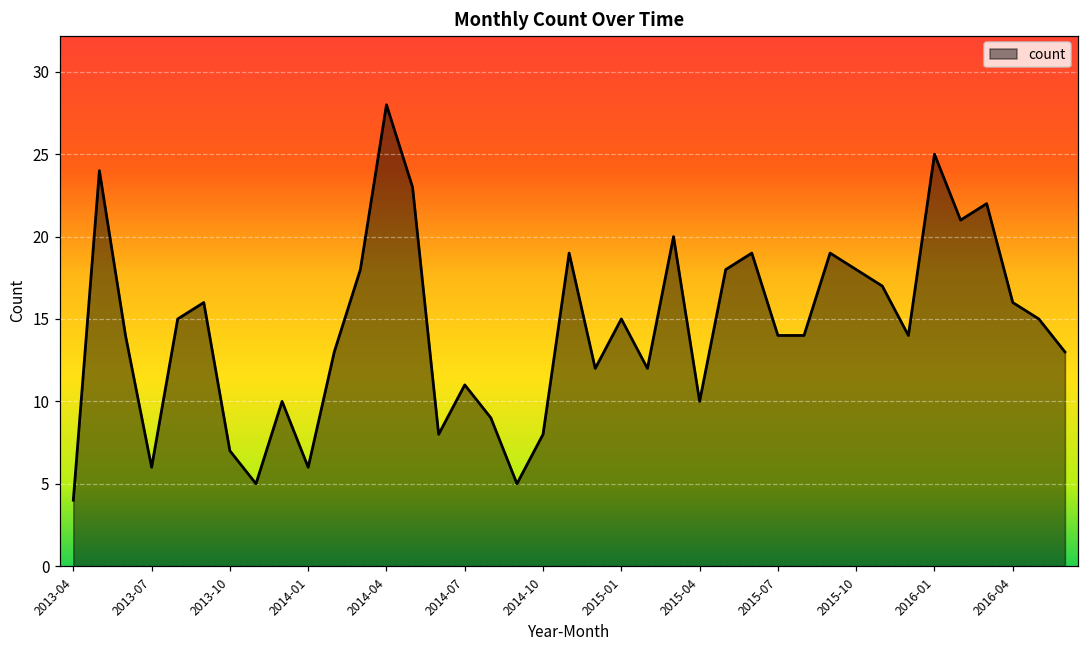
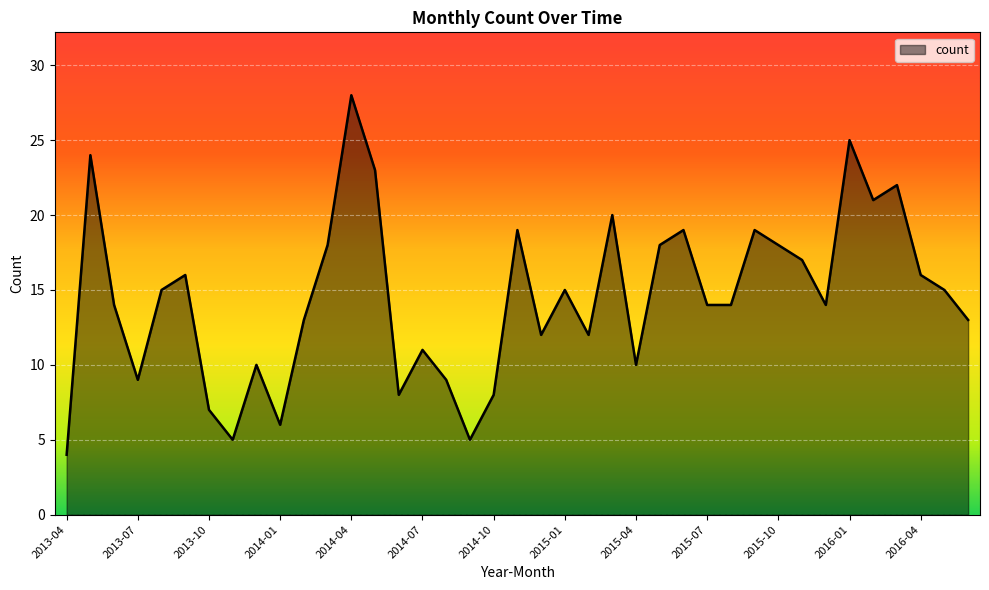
  {
    "2013-04": 4,
-   "2013-07": 6,
+   "2013-07": 9,
    "2013-10": 7,
    "2014-01": 6,
    "2014-04": 28,
    "2014-07": 11,
    "2014-10": 8,
    "2015-01": 15,
    "2015-04": 10,
    "2015-07": 14,
    "2015-10": 18,
    "2016-01": 25,
    "2016-04": 16
  }
